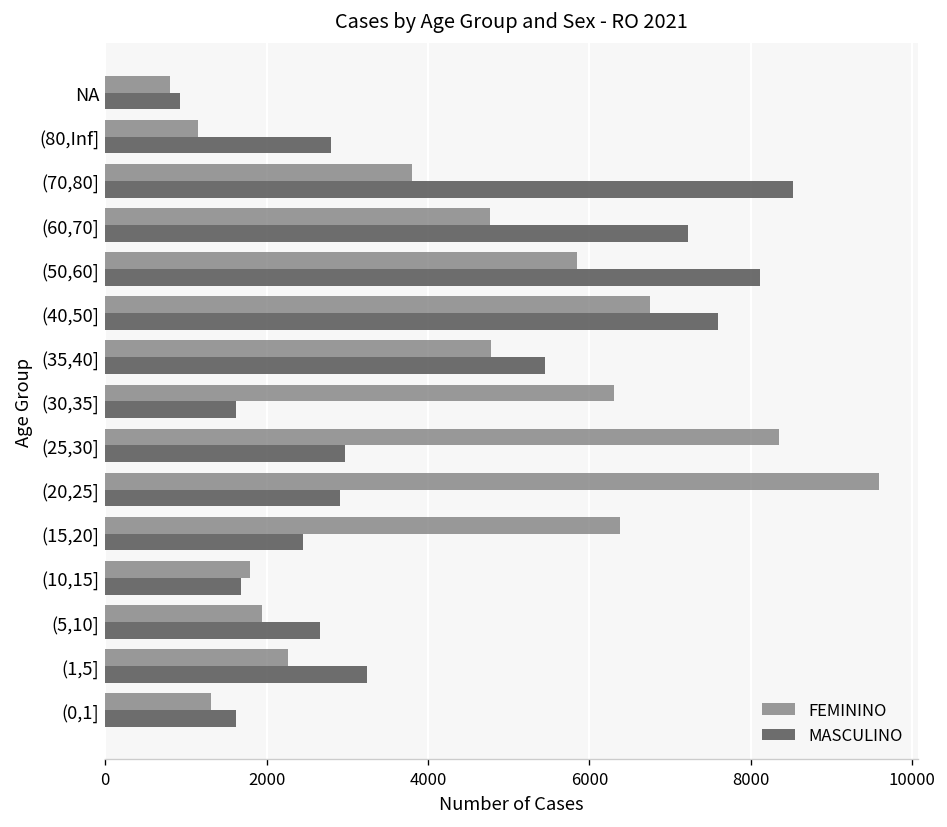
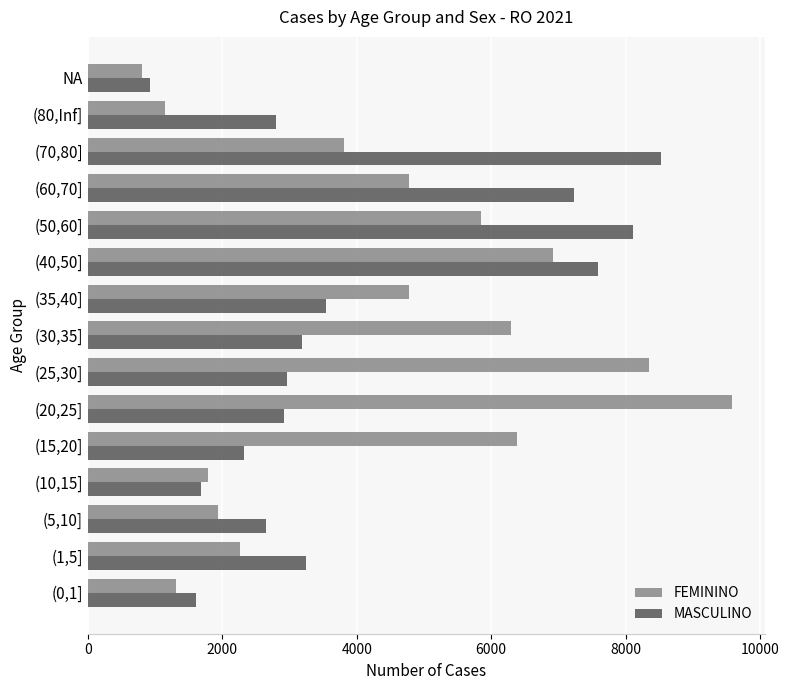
  {
    "FEMININO": {
      "NA": 800,
      "(80,Inf]": 1100,
      "(70,80]": 3800,
      "(60,70]": 4800,
      "(50,60]": 5800,
-     "(40,50]": 6700,
+     "(40,50]": 6900,
      "(35,40]": 4800,
      "(30,35]": 6300,
      "(25,30]": 8300,
      "(20,25]": 9600,
      "(15,20]": 6400,
      "(10,15]": 1800,
      "(5,10]": 1900,
      "(1,5]": 2300,
      "(0,1]": 1300
    },
    "MASCULINO": {
      "NA": 900,
      "(80,Inf]": 2800,
      "(70,80]": 8500,
      "(60,70]": 7200,
      "(50,60]": 8100,
      "(40,50]": 7600,
-     "(35,40]": 5500,
-     "(30,35]": 1600,
+     "(35,40]": 3500,
+     "(30,35]": 3200,
      "(25,30]": 3000,
      "(20,25]": 2900,
-     "(15,20]": 2500,
+     "(15,20]": 2300,
      "(10,15]": 1700,
      "(5,10]": 2700,
      "(1,5]": 3200,
      "(0,1]": 1600
    }
  }
